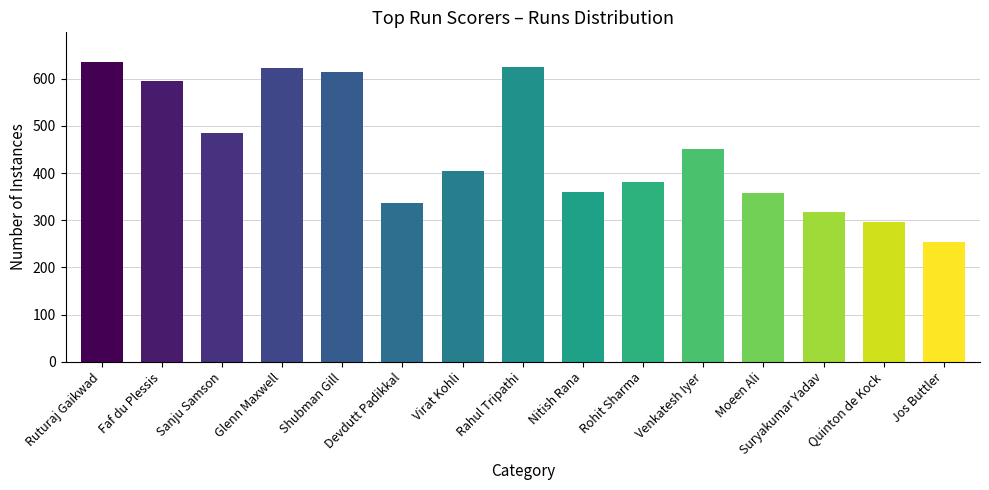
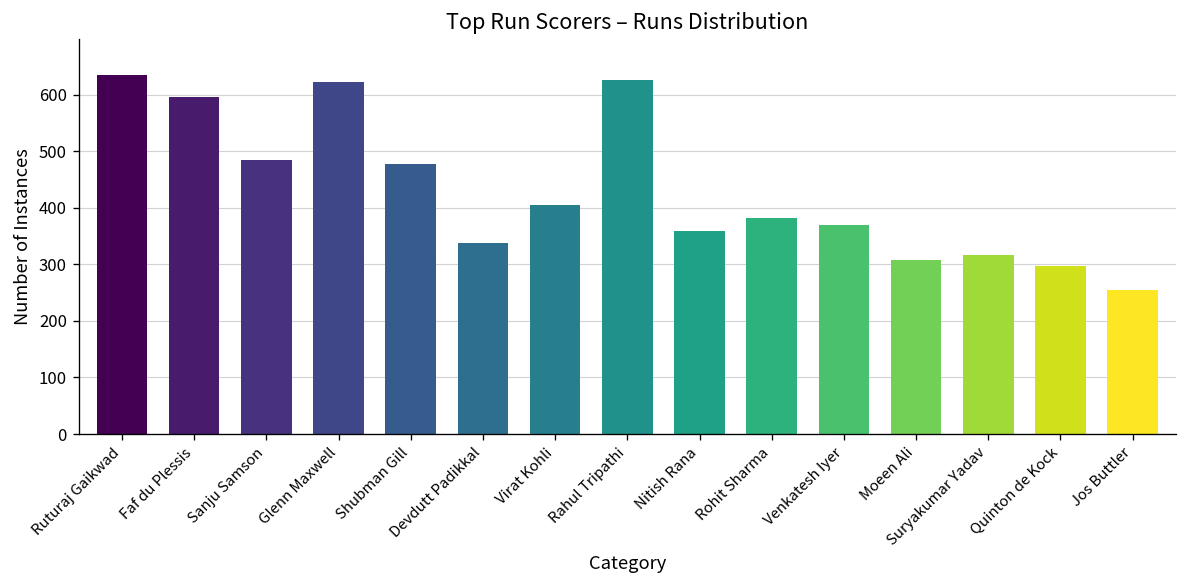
  {
    "Ruturaj Gaikwad": 640,
    "Faf du Plessis": 600,
    "Sanju Samson": 480,
    "Glenn Maxwell": 620,
-   "Shubman Gill": 610,
+   "Shubman Gill": 480,
    "Devdutt Padikkal": 340,
    "Virat Kohli": 410,
    "Rahul Tripathi": 630,
    "Nitish Rana": 360,
    "Rohit Sharma": 380,
-   "Venkatesh Iyer": 450,
-   "Moeen Ali": 360,
+   "Venkatesh Iyer": 370,
+   "Moeen Ali": 310,
    "Suryakumar Yadav": 320,
    "Quinton de Kock": 300,
    "Jos Buttler": 250
  }
